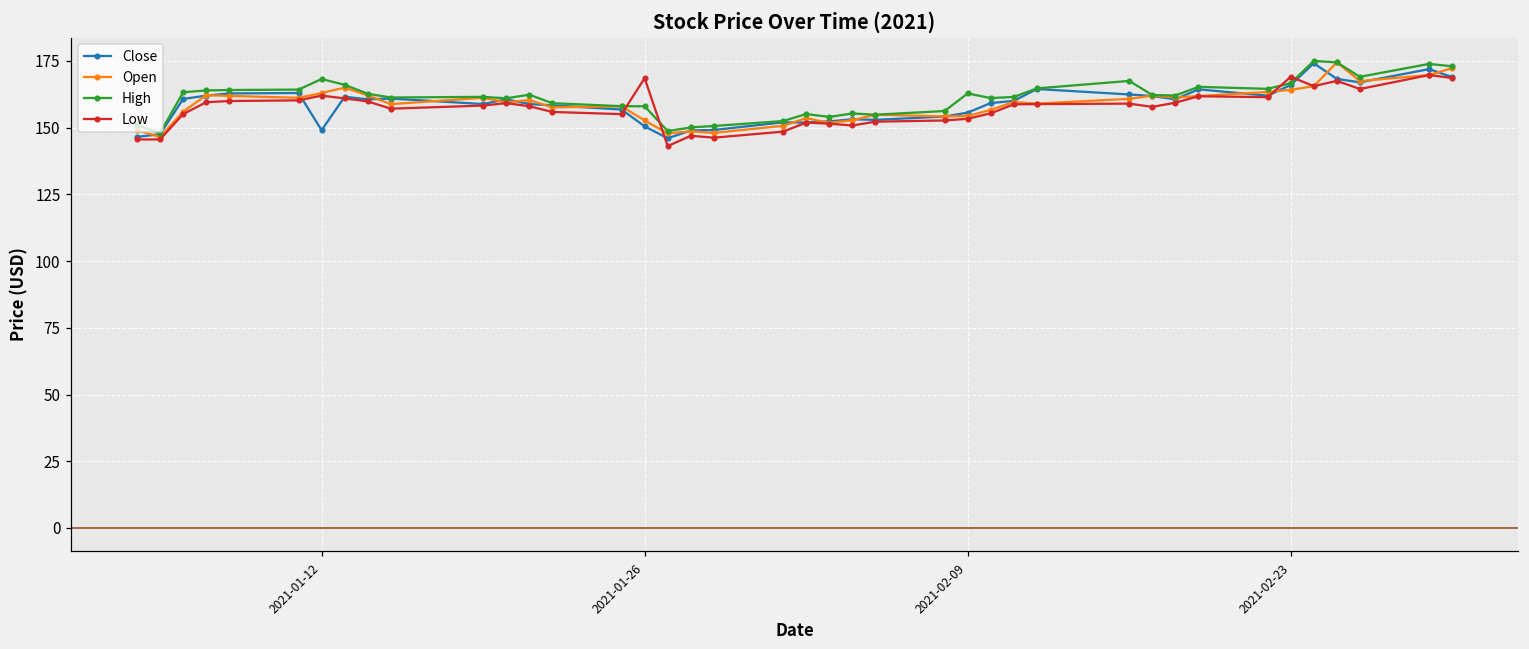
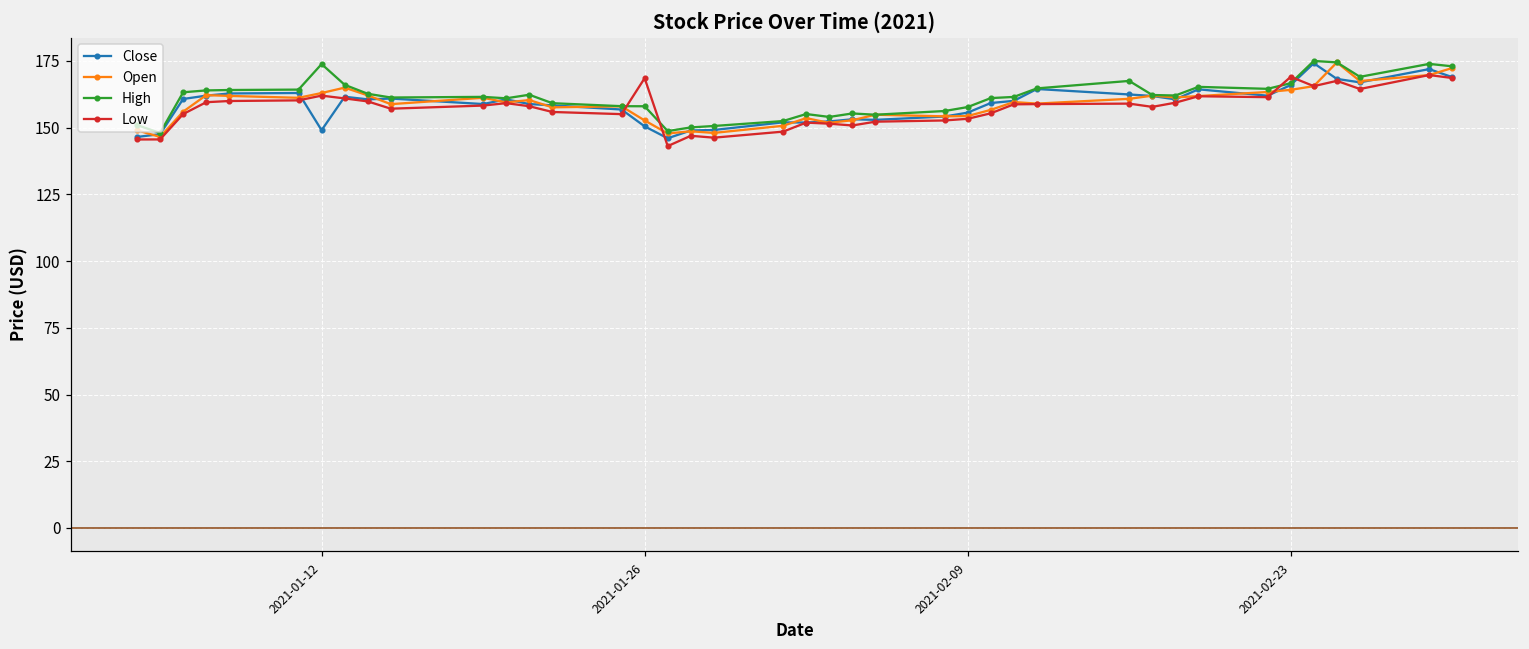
  {
    "Close": {
      "2021-01-12": 149,
      "2021-01-26": 151,
      "2021-02-09": 156
    },
    "Open": {
      "2021-01-26": 153,
      "2021-02-23": 164
    },
    "High": {
-     "2021-01-12": 168,
+     "2021-01-12": 174,
      "2021-01-26": 158,
-     "2021-02-09": 163
+     "2021-02-09": 158
    },
    "Low": {
      "2021-01-26": 169,
      "2021-02-23": 169
    }
  }
